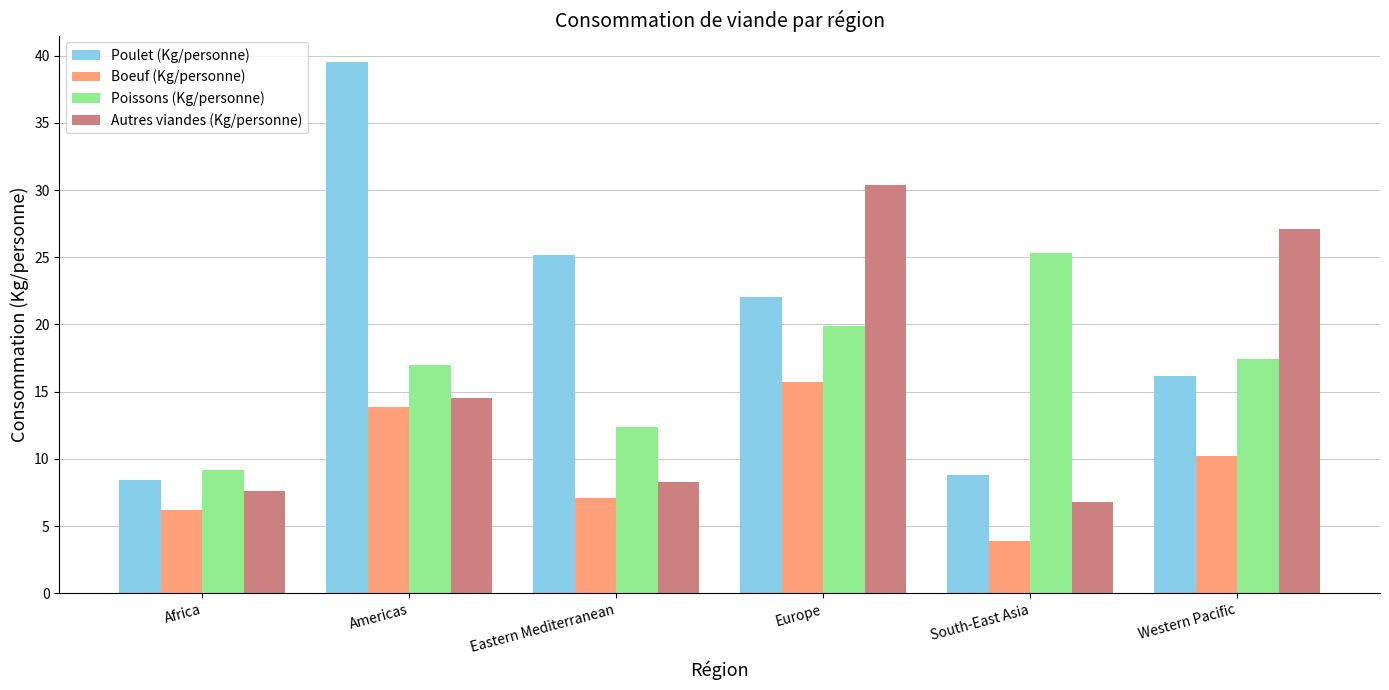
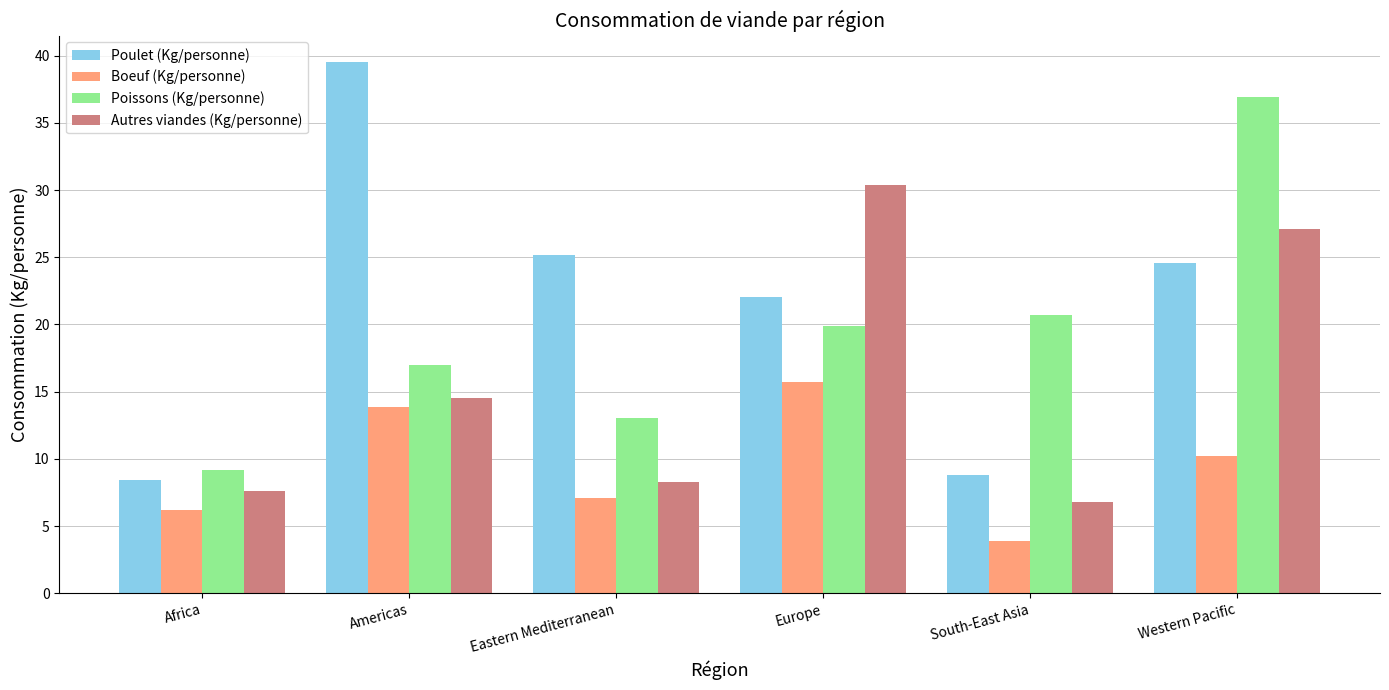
  {
    "Poulet (Kg/personne)": {
      "Africa": 8.4,
      "Americas": 39.5,
      "Eastern Mediterranean": 25.1,
      "Europe": 22.0,
      "South-East Asia": 8.8,
-     "Western Pacific": 16.1
+     "Western Pacific": 24.6
    },
    "Poissons (Kg/personne)": {
      "Africa": 9.2,
      "Americas": 17.0,
-     "Eastern Mediterranean": 12.4,
+     "Eastern Mediterranean": 13.0,
      "Europe": 19.8,
-     "South-East Asia": 25.3,
-     "Western Pacific": 17.5
+     "South-East Asia": 20.7,
+     "Western Pacific": 37.0
    }
  }
